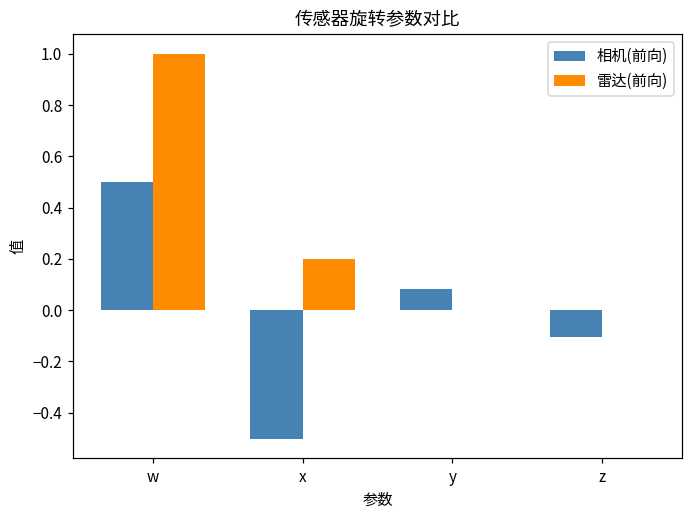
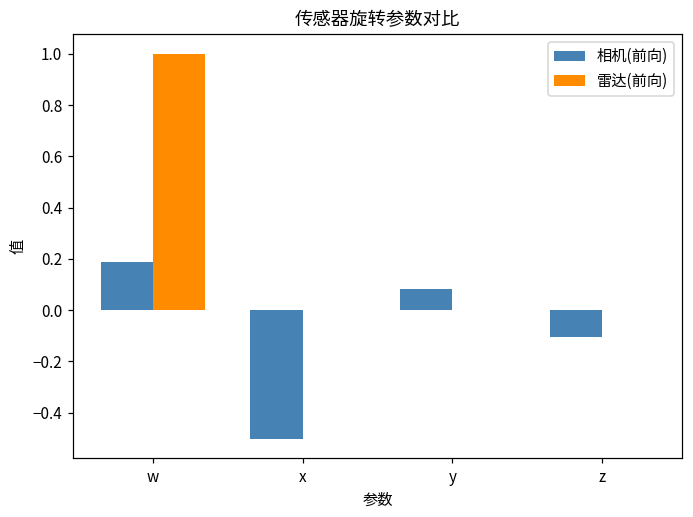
  {
    "相机(前向)": {
-     "w": 0.50,
+     "w": 0.19,
      "x": -0.50,
      "y": 0.08,
      "z": -0.10
    },
    "雷达(前向)": {
      "w": 1.0,
-     "x": 0.2,
+     "x": 0.0,
      "y": 0.0
    }
  }
